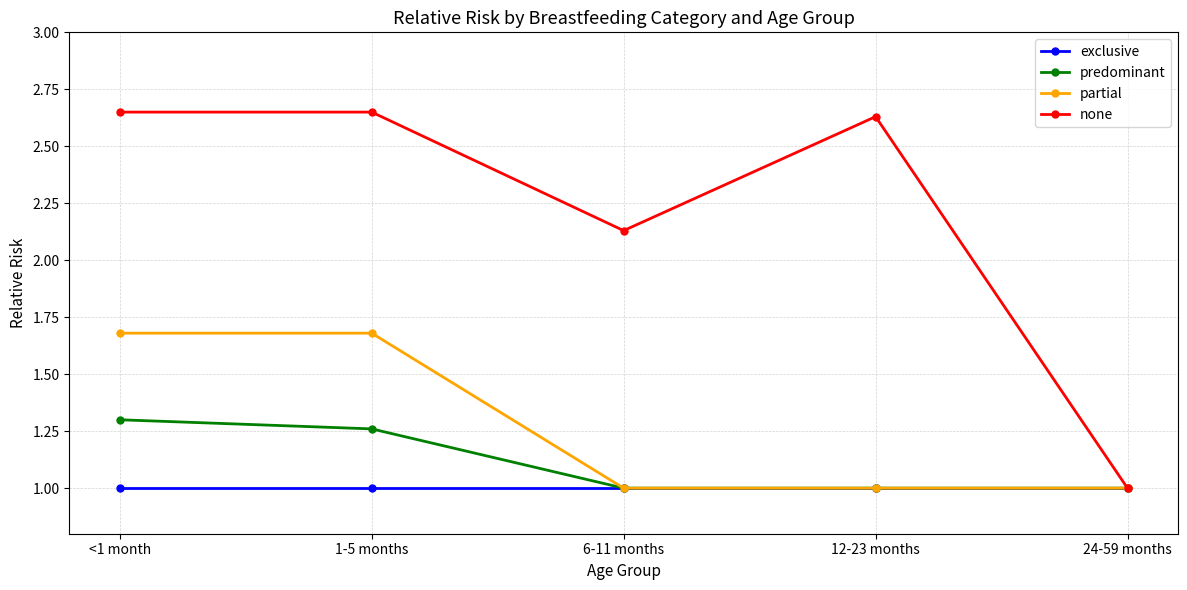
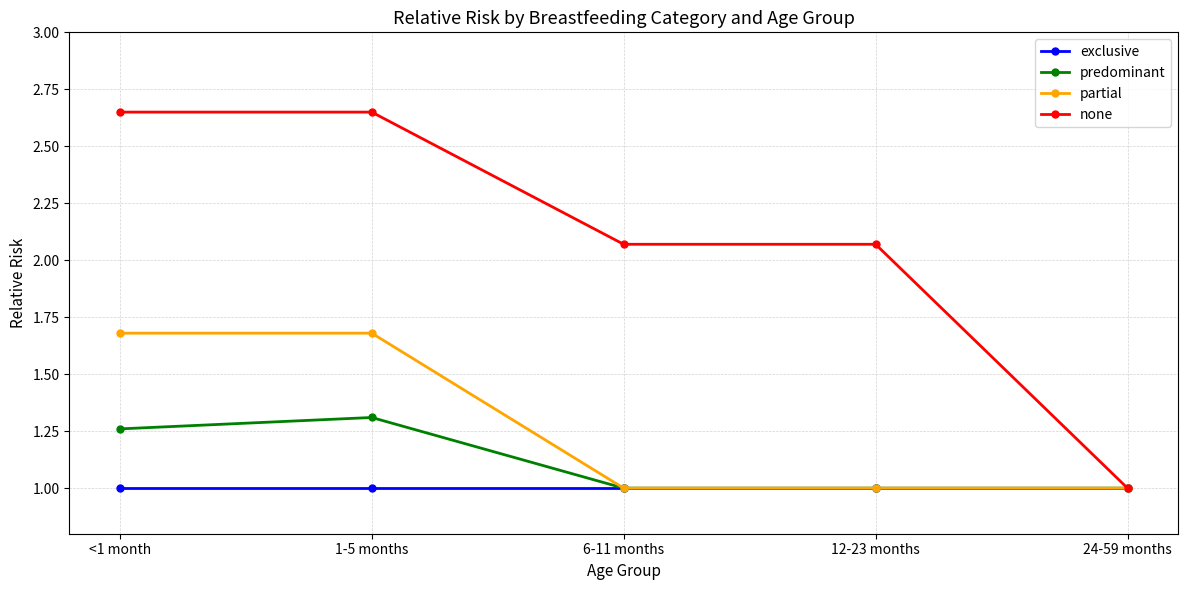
  {
    "exclusive": {
      "<1 month": 1.00,
      "1-5 months": 1.00
    },
    "predominant": {
-     "<1 month": 1.30,
-     "1-5 months": 1.26
+     "<1 month": 1.26,
+     "1-5 months": 1.31
    },
    "partial": {
      "<1 month": 1.68,
      "1-5 months": 1.68
    },
    "none": {
      "<1 month": 2.65,
      "1-5 months": 2.65,
-     "6-11 months": 2.13,
-     "12-23 months": 2.63
+     "6-11 months": 2.07,
+     "12-23 months": 2.07
    }
  }
